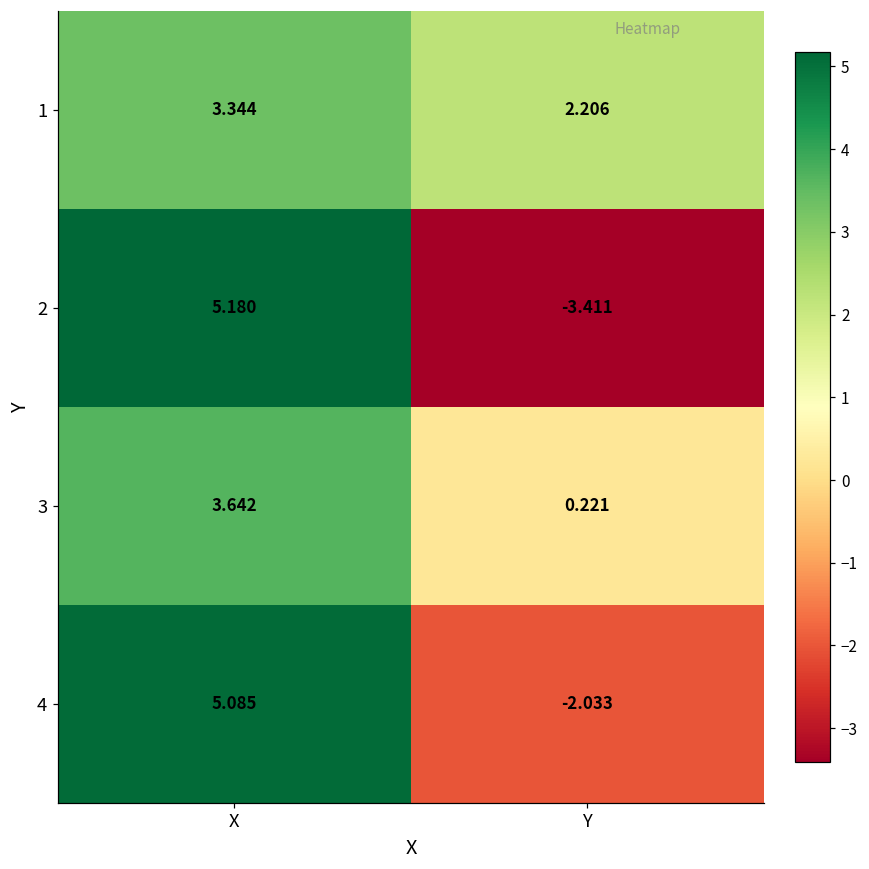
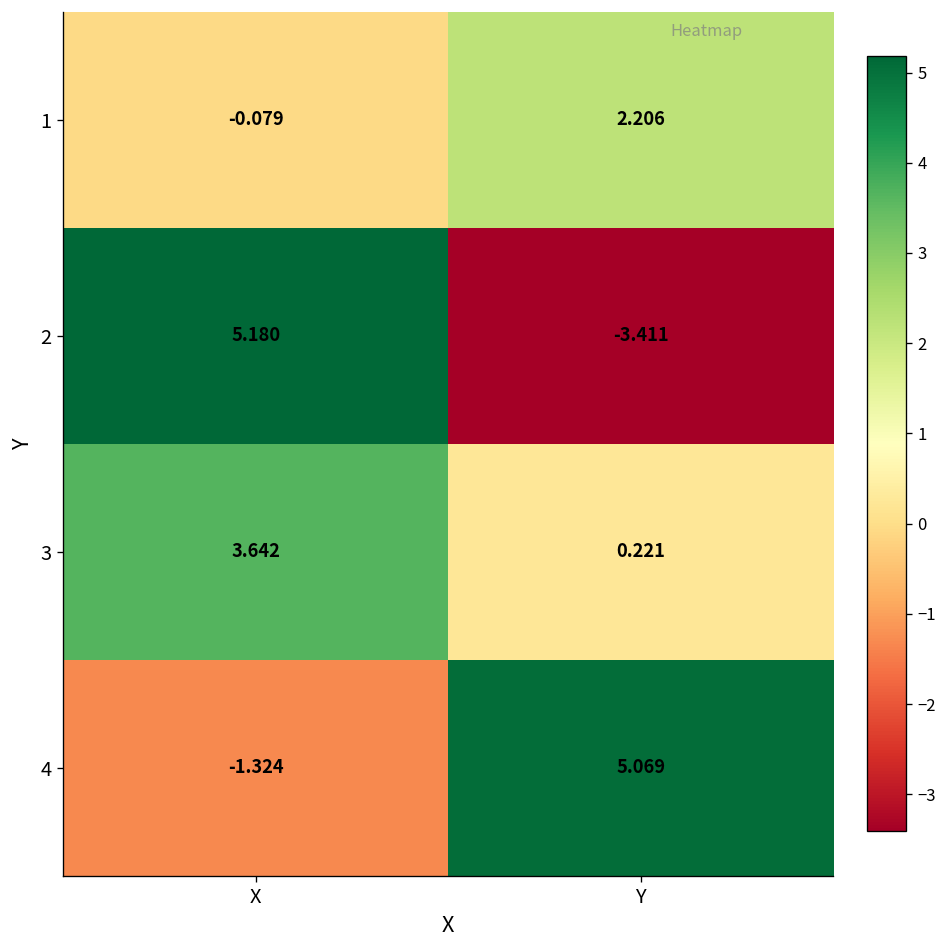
  {
    "1": {
-     "X": 3.344,
+     "X": -0.079,
      "Y": 2.206
    },
    "2": {
      "X": 5.180,
      "Y": -3.411
    },
    "3": {
      "X": 3.642,
      "Y": 0.221
    },
    "4": {
-     "X": 5.085,
-     "Y": -2.033
+     "X": -1.324,
+     "Y": 5.069
    }
  }
